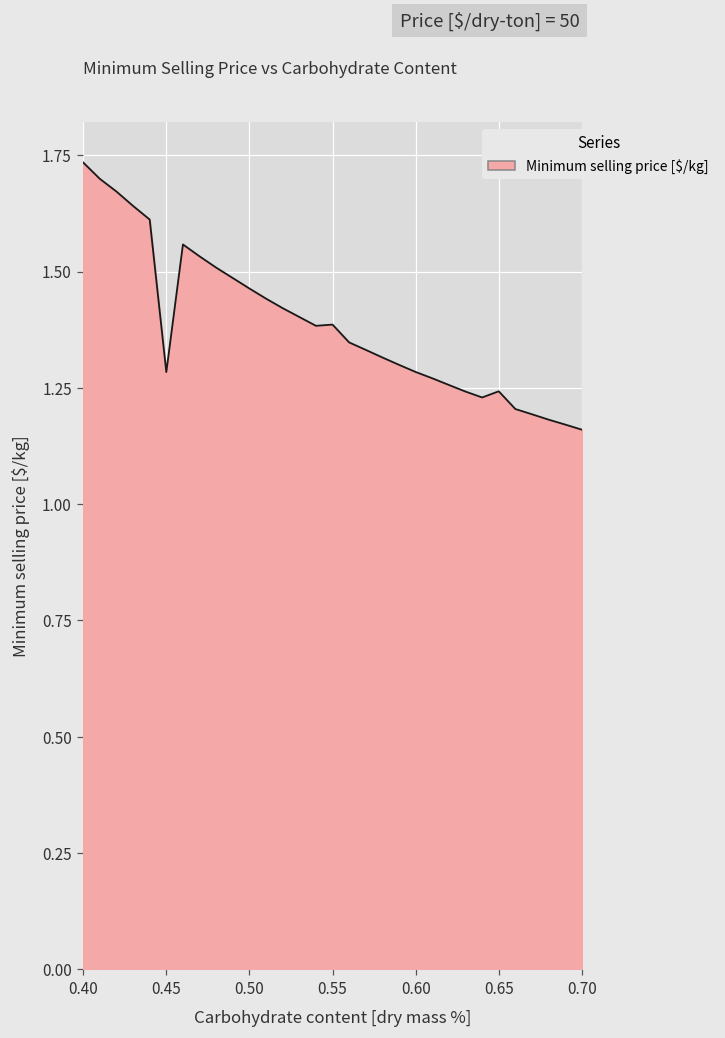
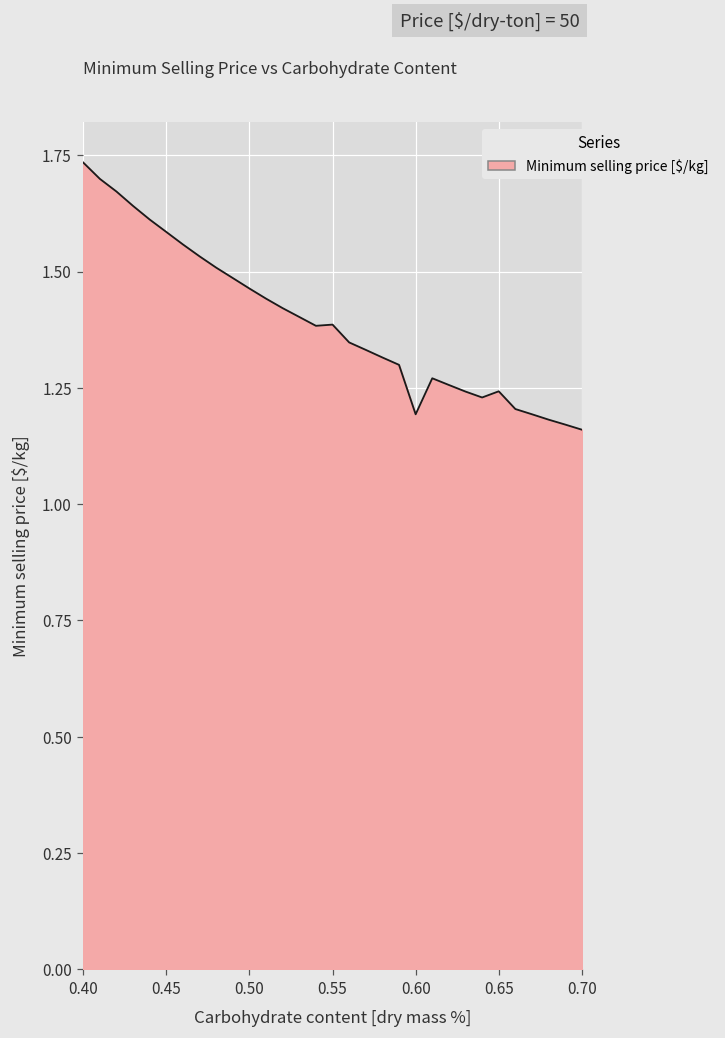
  {
    "0.40": 1.73,
-   "0.45": 1.28,
+   "0.45": 1.59,
    "0.50": 1.46,
    "0.55": 1.39,
-   "0.60": 1.28,
+   "0.60": 1.19,
    "0.65": 1.24,
    "0.70": 1.16
  }
